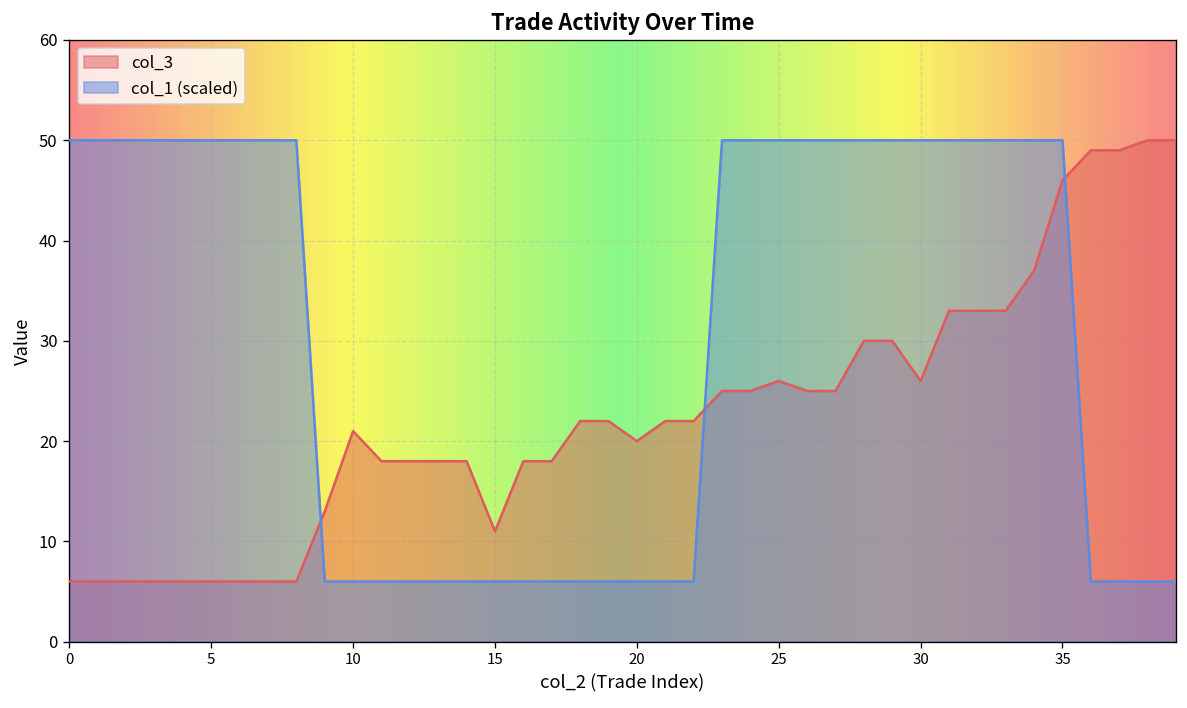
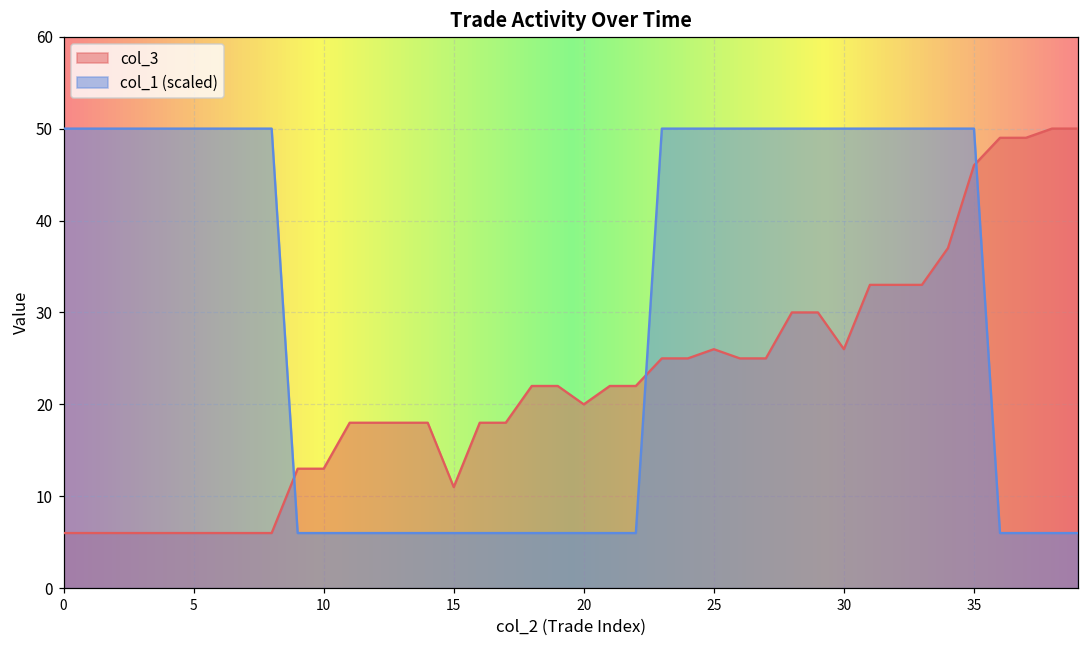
  {
    "col_3": {
      "0": 6,
      "5": 6,
-     "10": 21,
+     "10": 13,
      "15": 11,
      "20": 20,
      "25": 26,
      "30": 26,
      "35": 46
    },
    "col_1 (scaled)": {
      "0": 50,
      "5": 50,
      "10": 6,
      "15": 6,
      "20": 6,
      "25": 50,
      "30": 50,
      "35": 50
    }
  }
